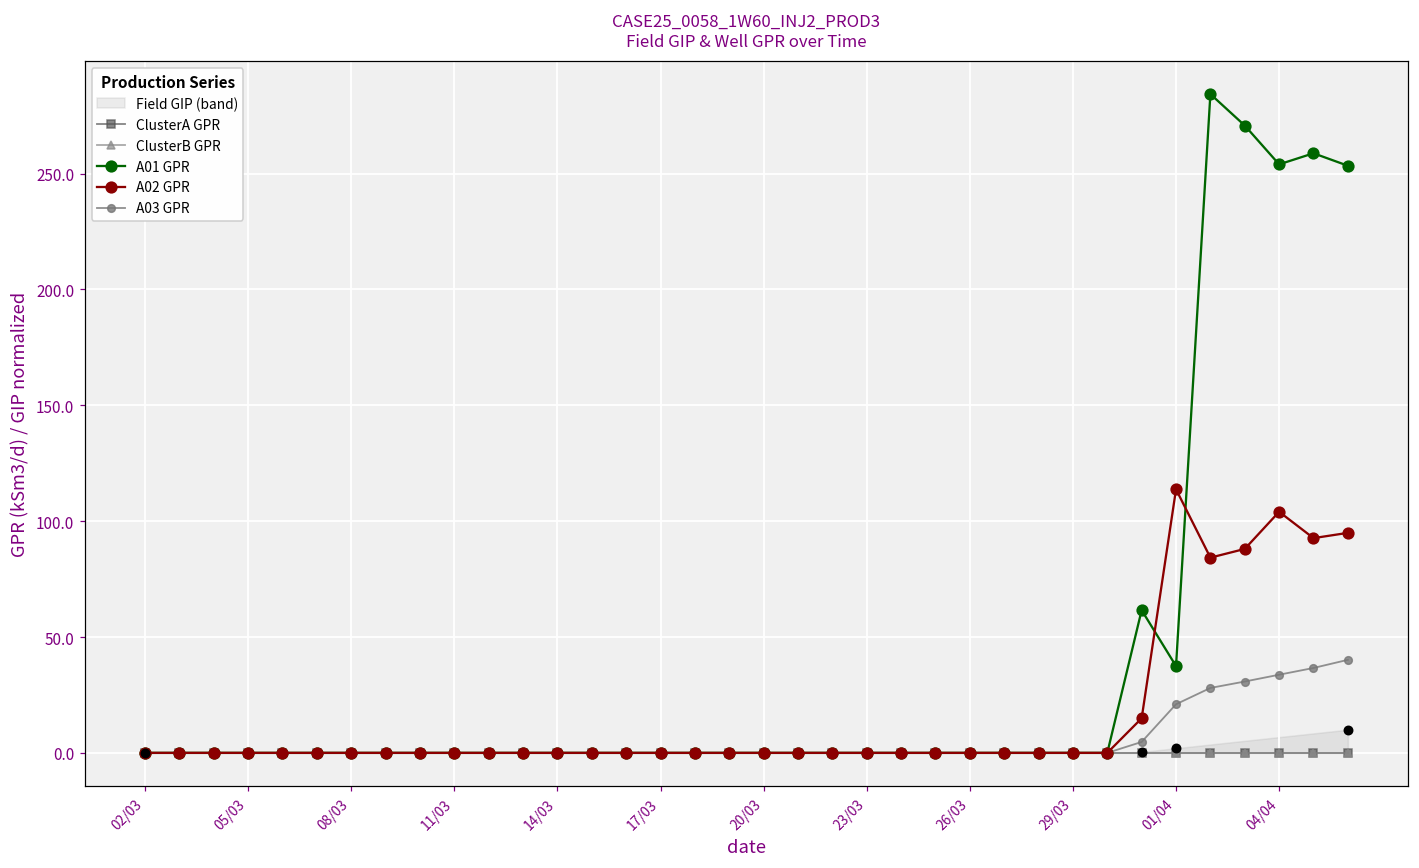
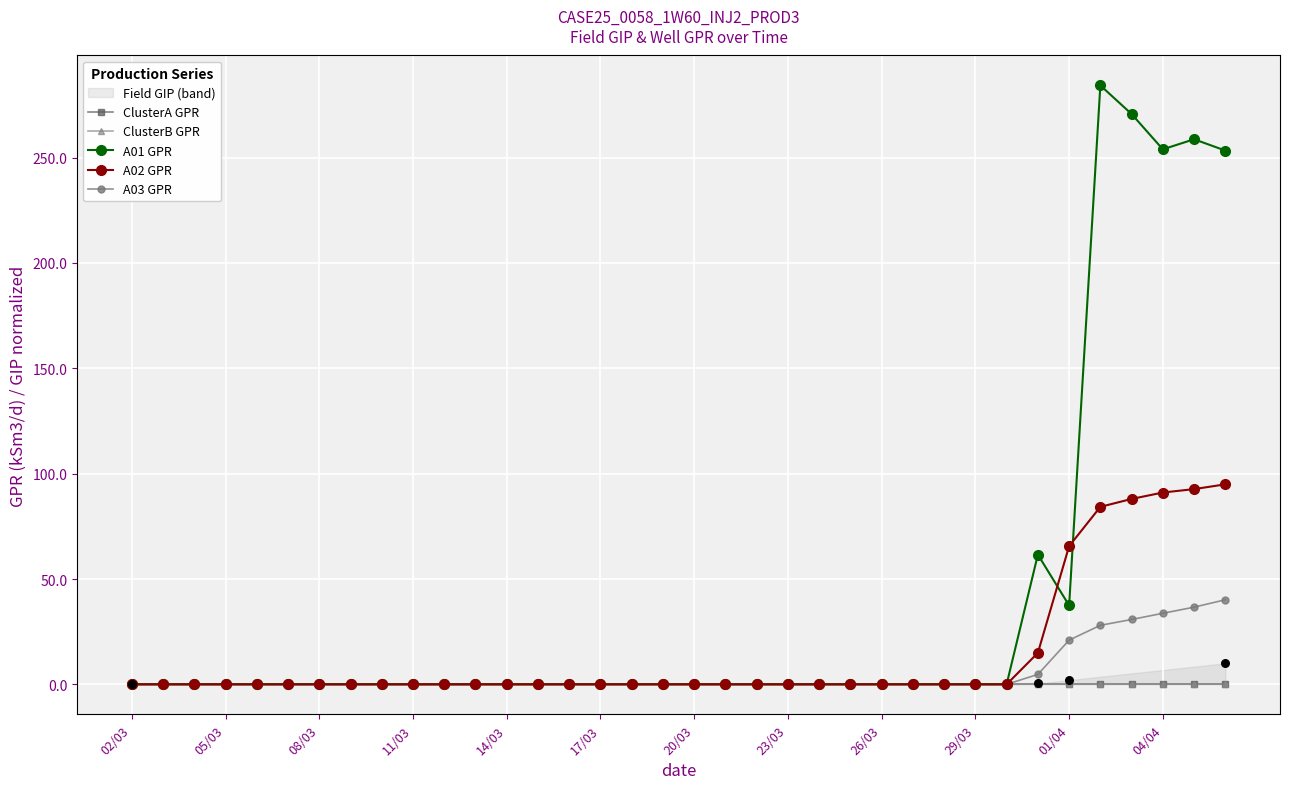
  {
    "A01 GPR": {
      "01/04": 37,
      "04/04": 254
    },
    "A02 GPR": {
-     "01/04": 114,
-     "04/04": 104
+     "01/04": 66,
+     "04/04": 91
    }
  }
